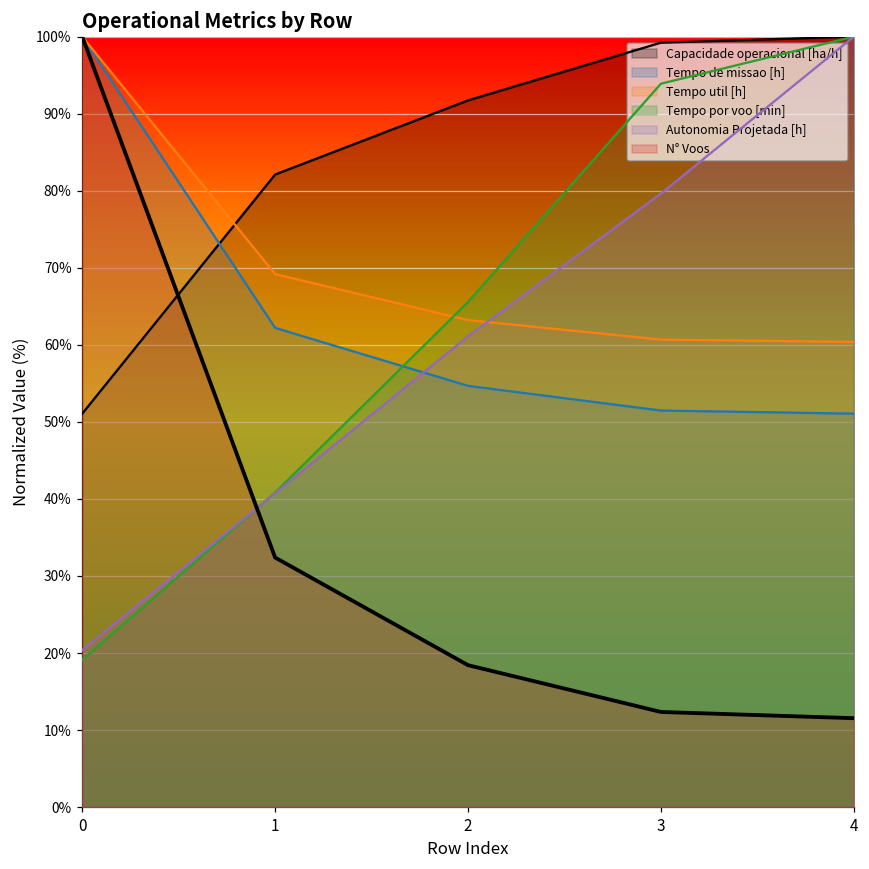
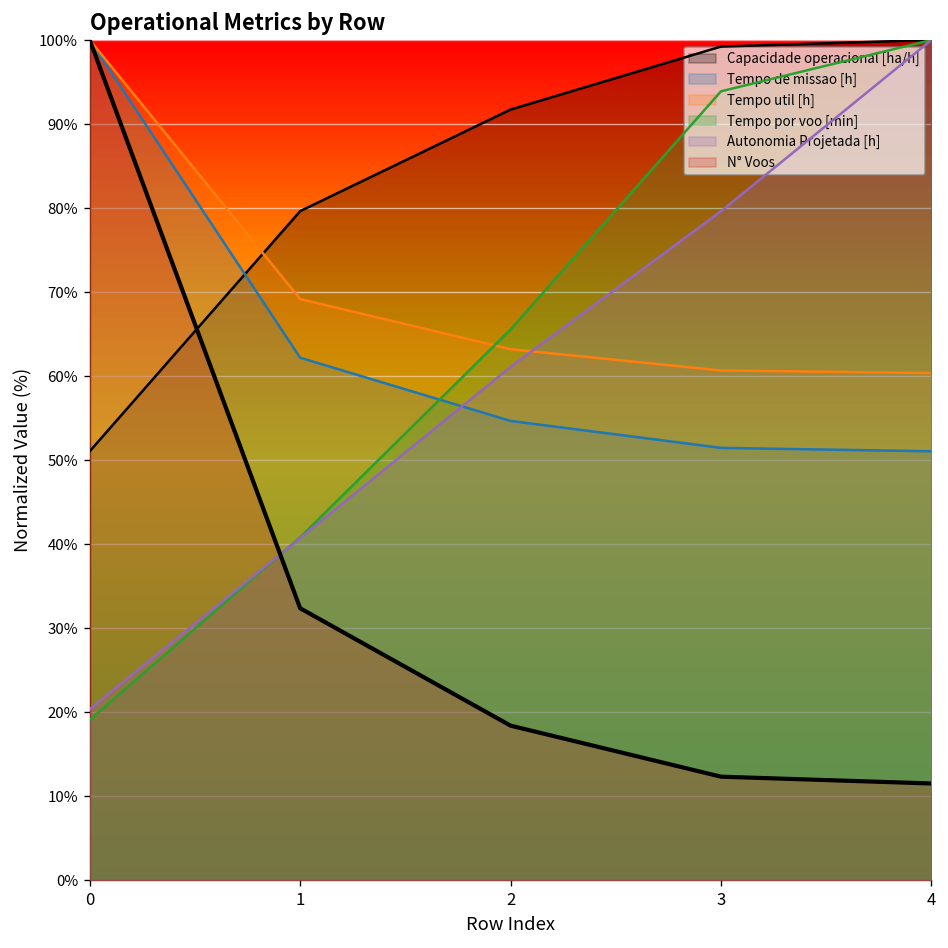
  {
    "Capacidade operacional [ha/h]": {
      "0": "51%",
-     "1": "82%",
+     "1": "80%",
      "2": "92%",
      "3": "99%"
    }
  }
